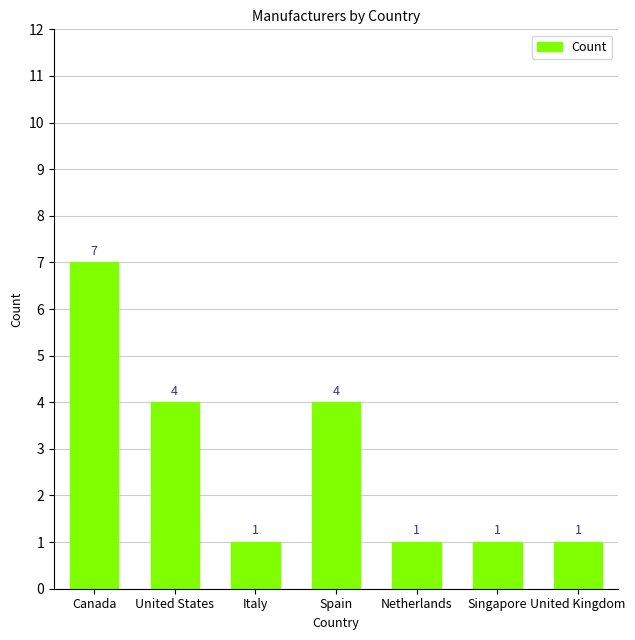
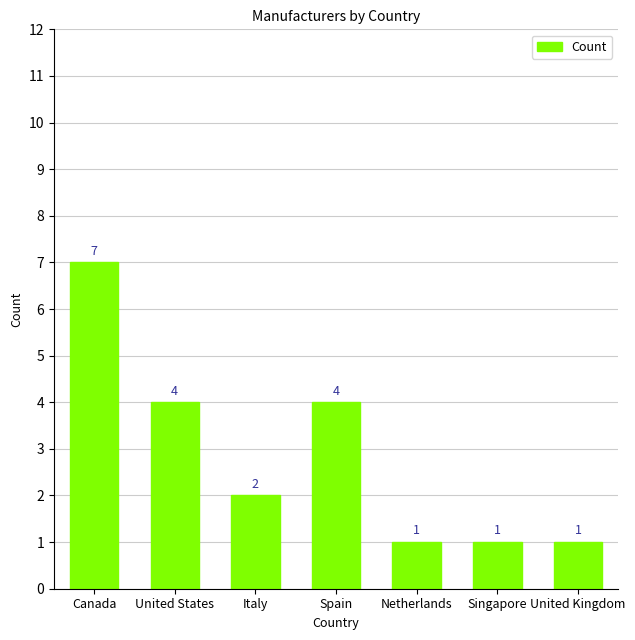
  {
    "Canada": 7,
    "United States": 4,
-   "Italy": 1,
+   "Italy": 2,
    "Spain": 4,
    "Netherlands": 1,
    "Singapore": 1,
    "United Kingdom": 1
  }
